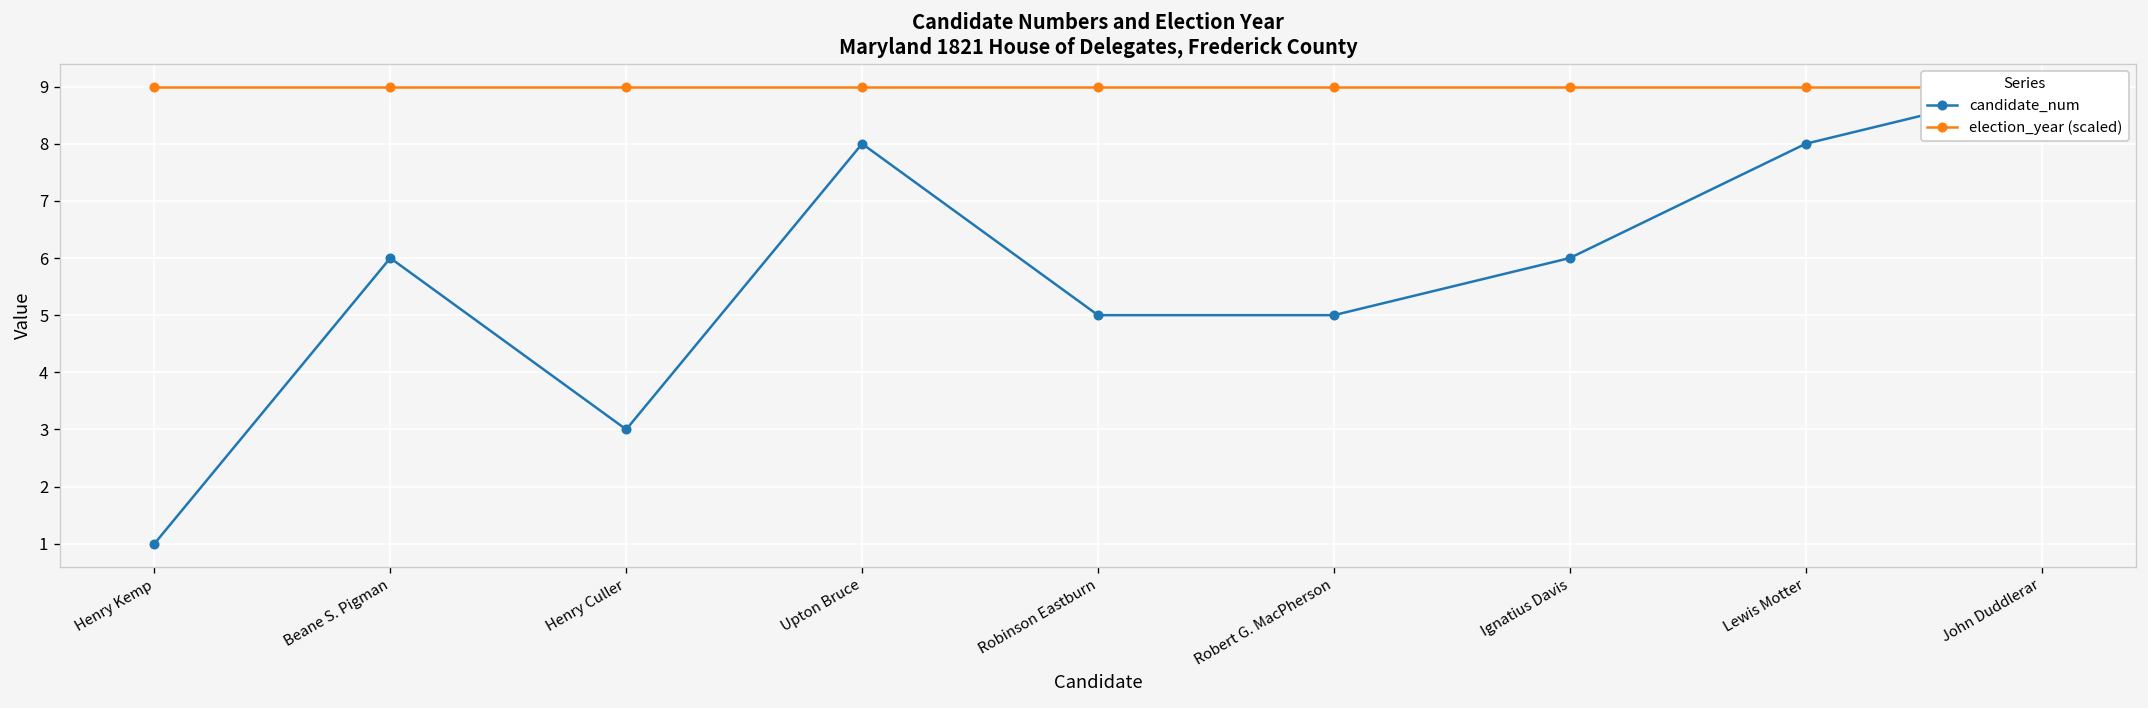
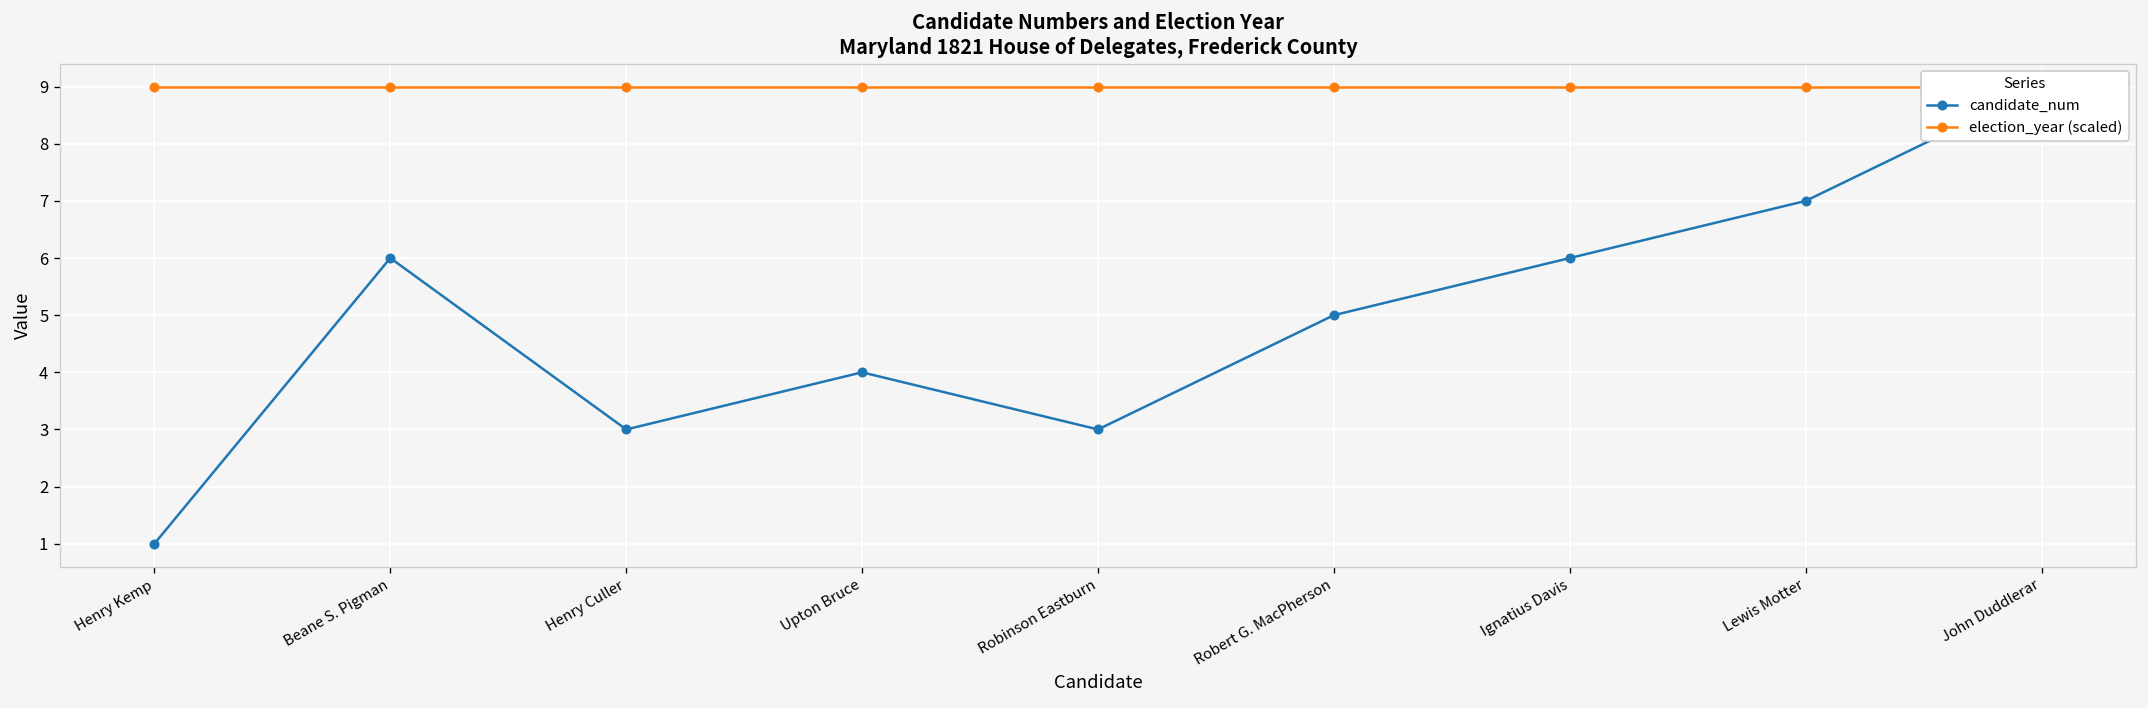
  {
    "candidate_num": {
      "Henry Kemp": 1,
      "Beane S. Pigman": 6,
      "Henry Culler": 3,
-     "Upton Bruce": 8,
-     "Robinson Eastburn": 5,
+     "Upton Bruce": 4,
+     "Robinson Eastburn": 3,
      "Robert G. MacPherson": 5,
      "Ignatius Davis": 6,
-     "Lewis Motter": 8
+     "Lewis Motter": 7
    },
    "election_year (scaled)": {
      "Henry Kemp": 9,
      "Beane S. Pigman": 9,
      "Henry Culler": 9,
      "Upton Bruce": 9,
      "Robinson Eastburn": 9,
      "Robert G. MacPherson": 9,
      "Ignatius Davis": 9,
      "Lewis Motter": 9
    }
  }
